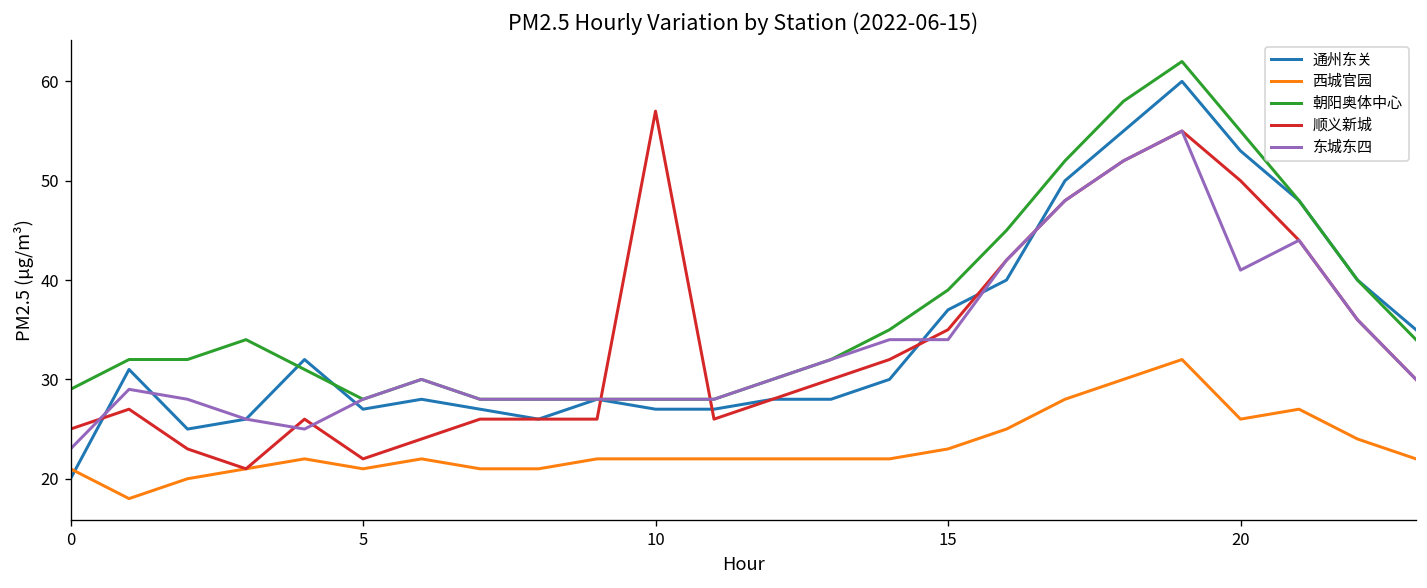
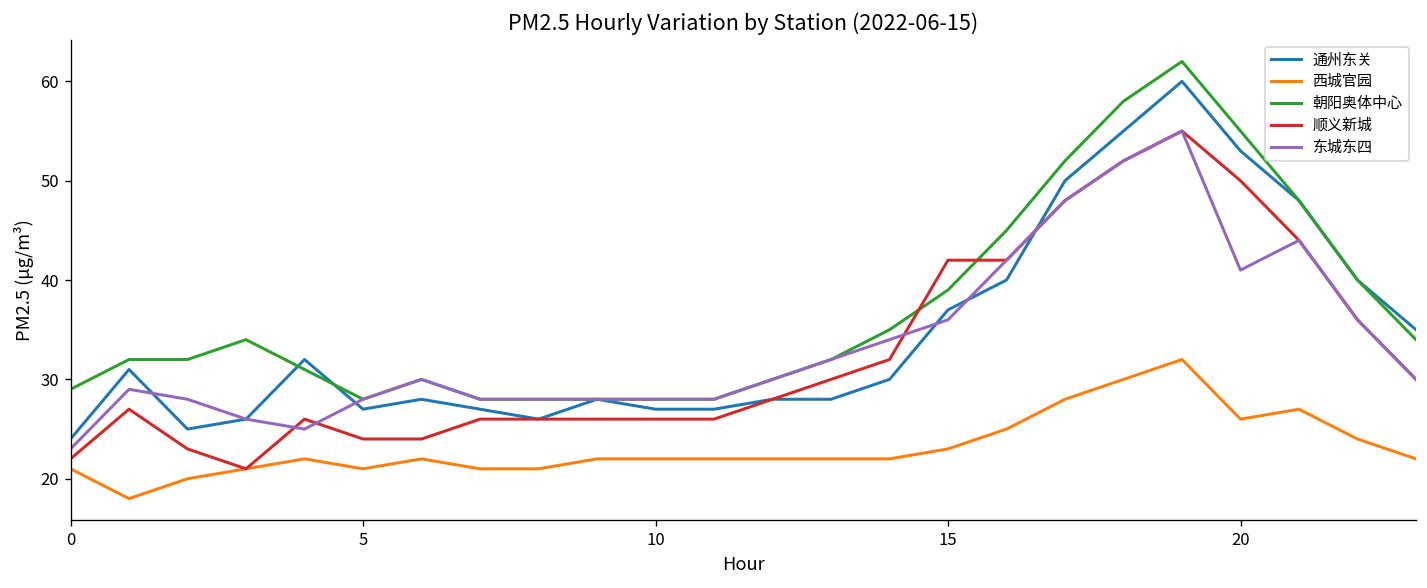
  {
    "通州东关": {
-     "0": 20,
+     "0": 24,
      "5": 27,
      "10": 27,
      "15": 37,
      "20": 53
    },
    "西城官园": {
      "0": 21,
      "5": 21,
      "10": 22,
      "15": 23,
      "20": 26
    },
    "朝阳奥体中心": {
      "0": 29,
      "15": 39,
      "20": 55
    },
    "顺义新城": {
-     "0": 25,
-     "5": 22,
-     "10": 57,
-     "15": 35,
+     "0": 22,
+     "5": 24,
+     "10": 26,
+     "15": 42,
      "20": 50
    },
    "东城东四": {
      "0": 23,
-     "15": 34,
+     "15": 36,
      "20": 41
    }
  }
